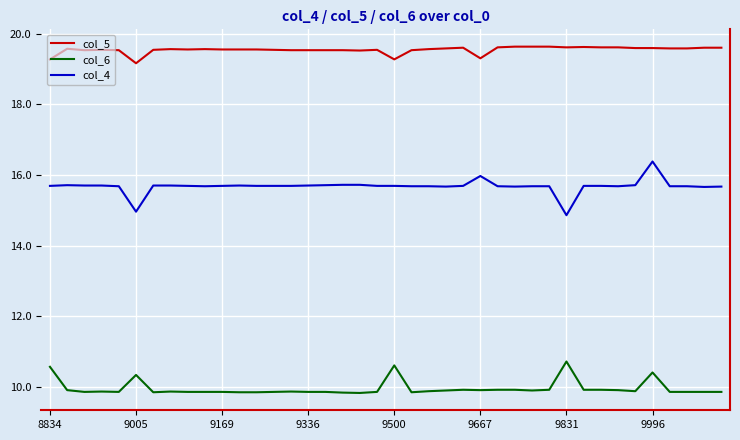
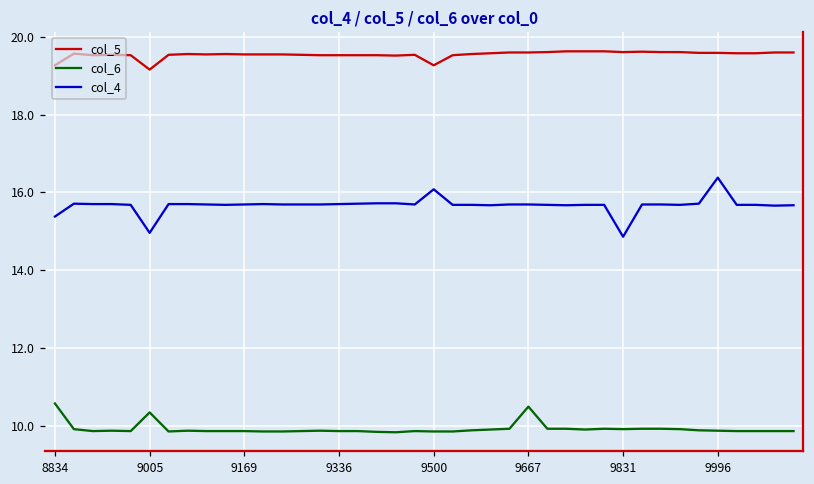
  {
    "col_5": {
      "9005": 19.2,
      "9169": 19.6,
      "9336": 19.5,
      "9500": 19.3,
-     "9667": 19.3,
+     "9667": 19.6,
      "9831": 19.6,
      "9996": 19.6
    },
    "col_6": {
      "8834": 10.6,
      "9005": 10.3,
      "9169": 9.9,
      "9336": 9.9,
-     "9500": 10.6,
-     "9667": 9.9,
-     "9831": 10.7,
-     "9996": 10.4
+     "9500": 9.9,
+     "9667": 10.5,
+     "9831": 9.9,
+     "9996": 9.9
    },
    "col_4": {
-     "8834": 15.7,
+     "8834": 15.4,
      "9005": 15.0,
      "9169": 15.7,
      "9336": 15.7,
-     "9500": 15.7,
-     "9667": 16.0,
+     "9500": 16.1,
+     "9667": 15.7,
      "9831": 14.9,
      "9996": 16.4
    }
  }
